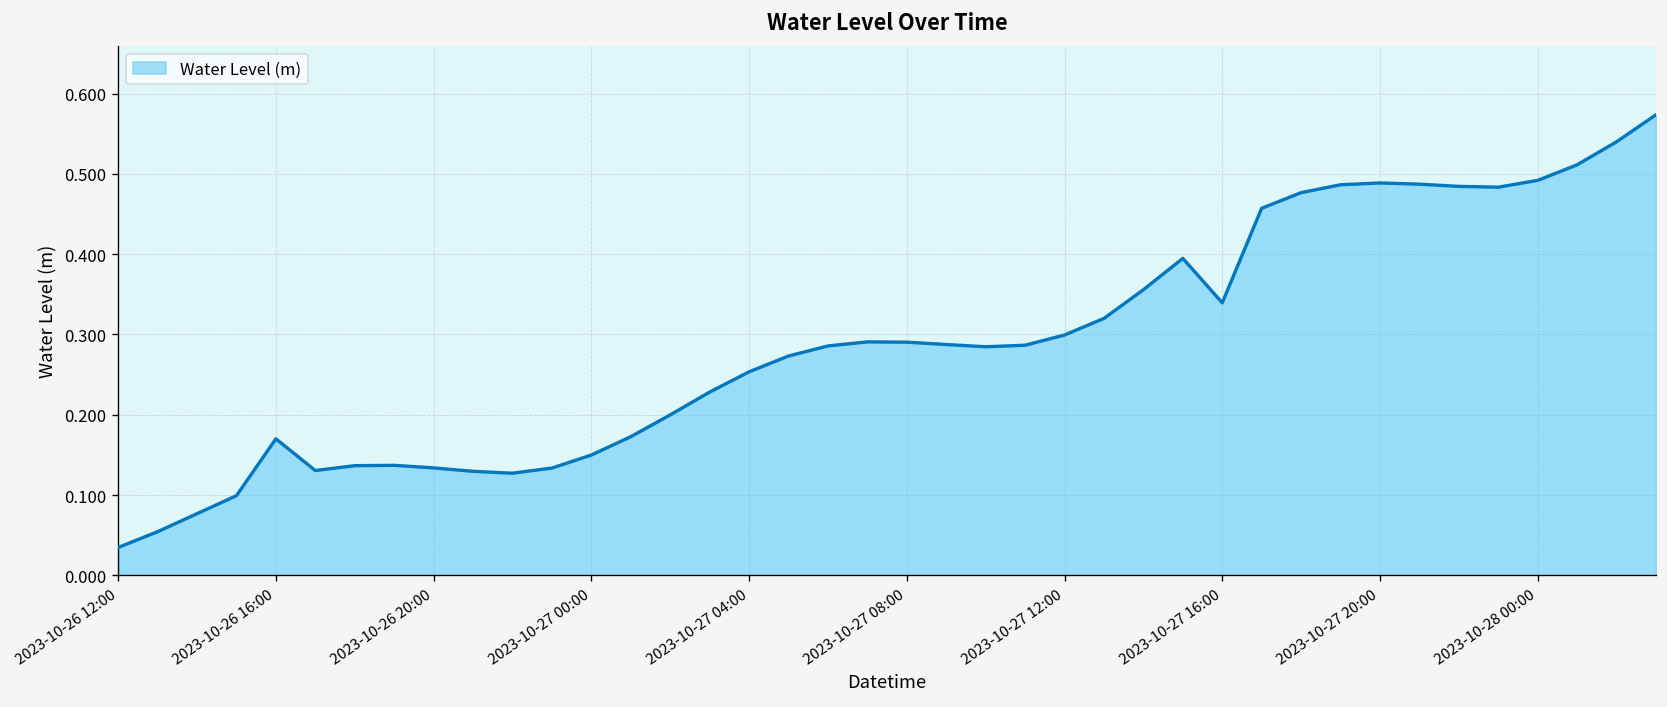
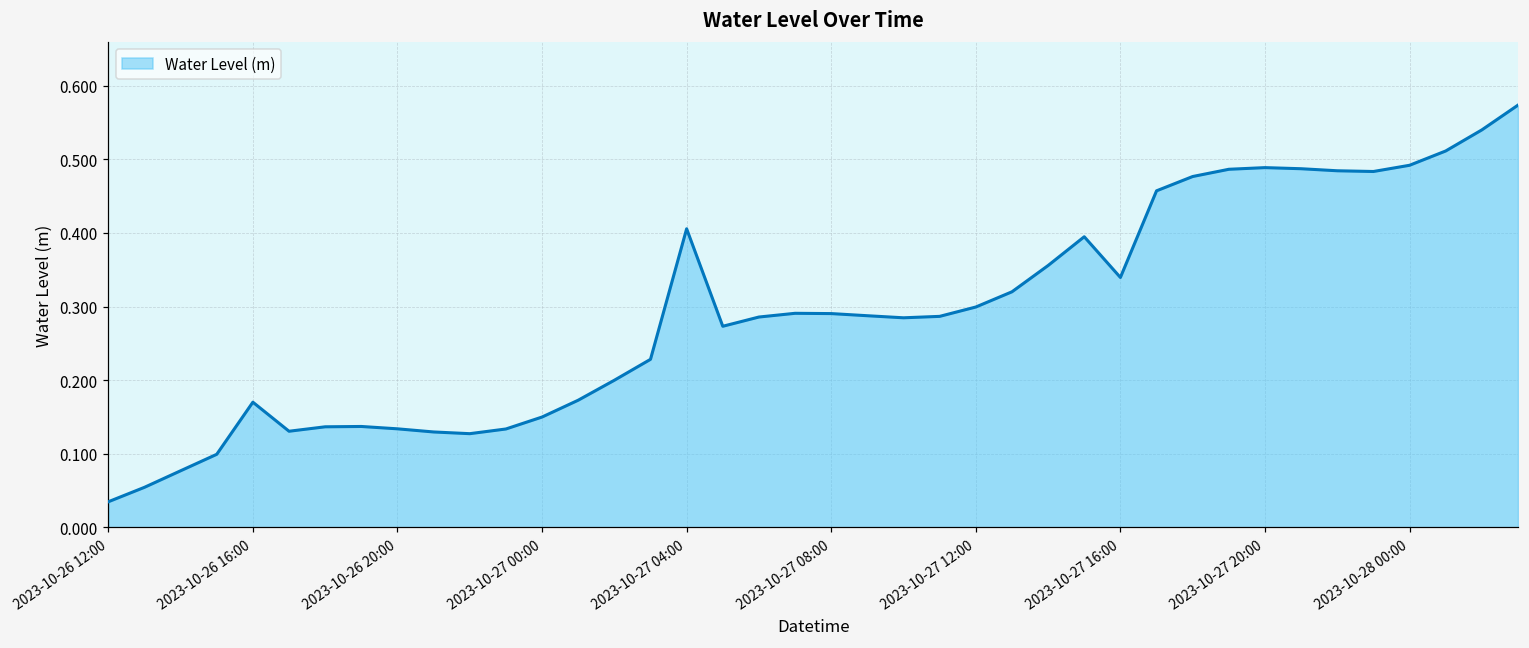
  {
    "2023-10-26 12:00": 0.03,
    "2023-10-26 16:00": 0.17,
    "2023-10-26 20:00": 0.13,
    "2023-10-27 00:00": 0.15,
-   "2023-10-27 04:00": 0.25,
+   "2023-10-27 04:00": 0.41,
    "2023-10-27 08:00": 0.29,
    "2023-10-27 12:00": 0.30,
    "2023-10-27 16:00": 0.34,
    "2023-10-27 20:00": 0.49,
    "2023-10-28 00:00": 0.49
  }
